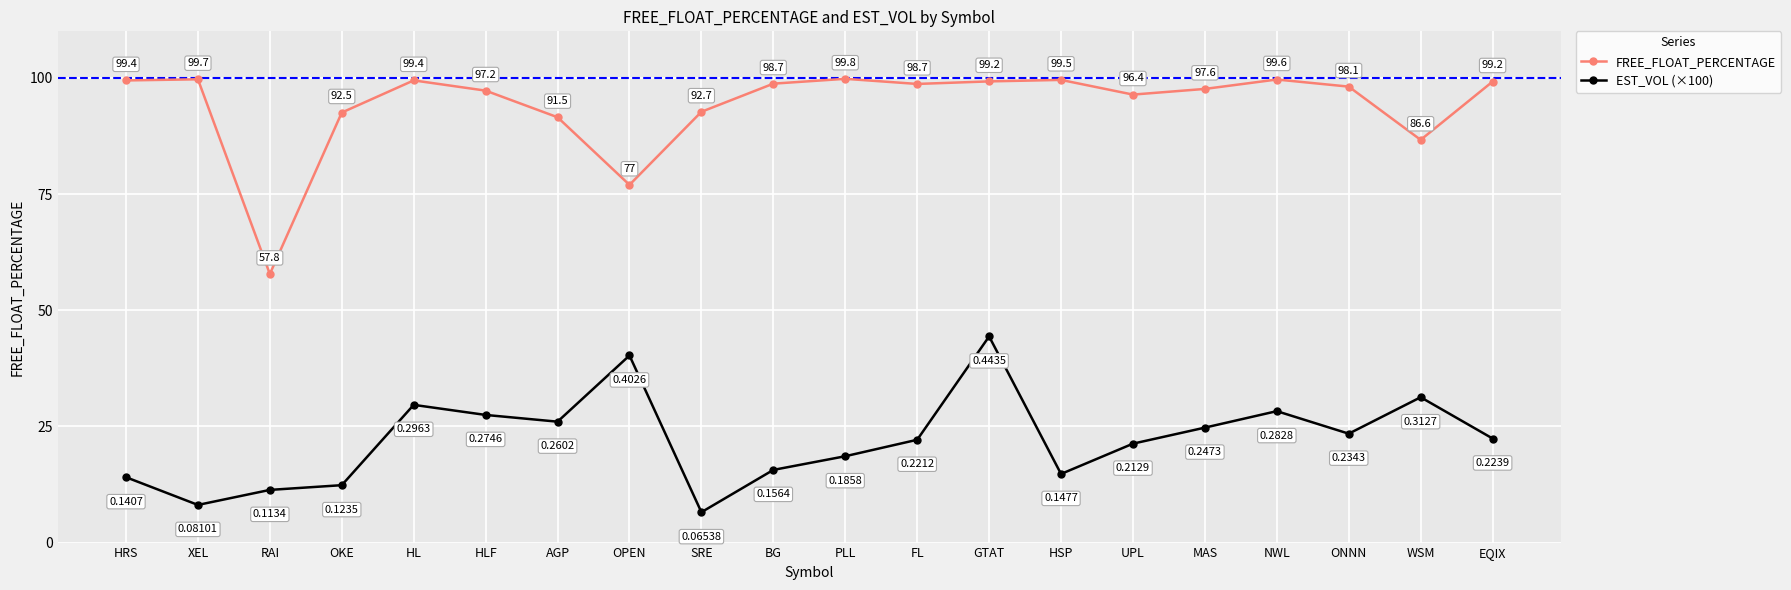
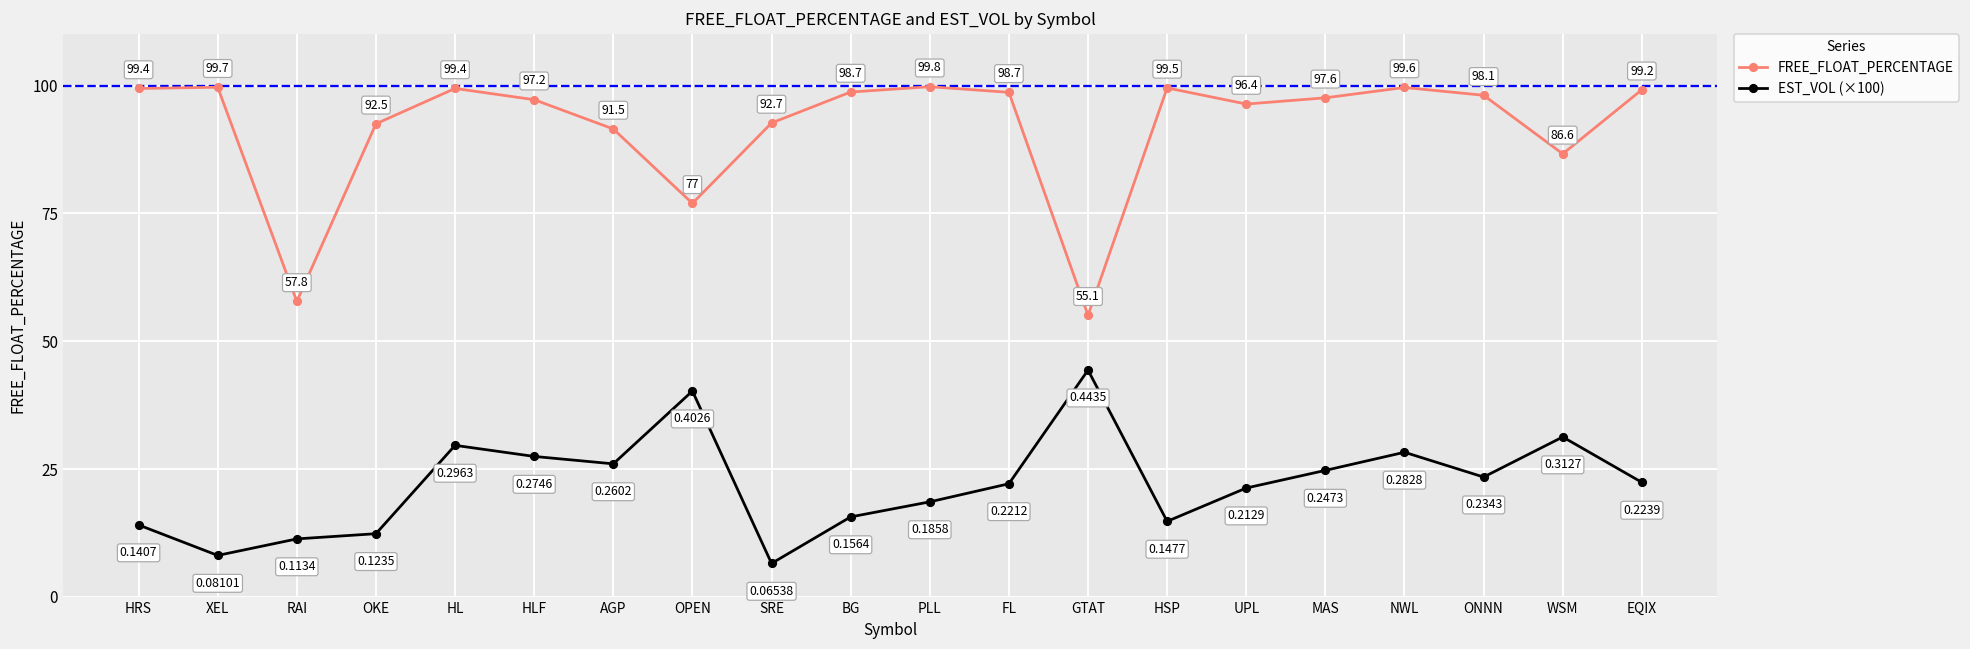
  {
    "FREE_FLOAT_PERCENTAGE": {
-     "GTAT": 99.2
+     "GTAT": 55.1
    }
  }
